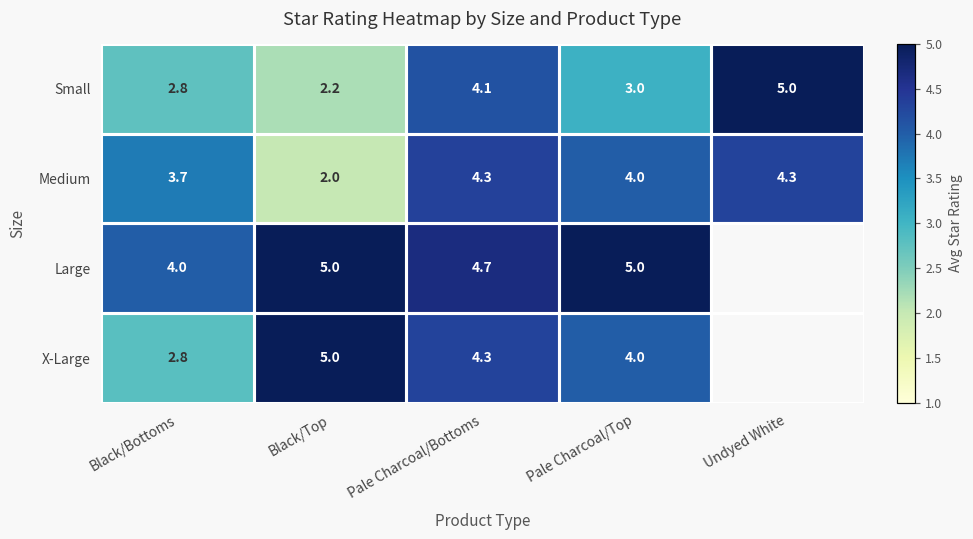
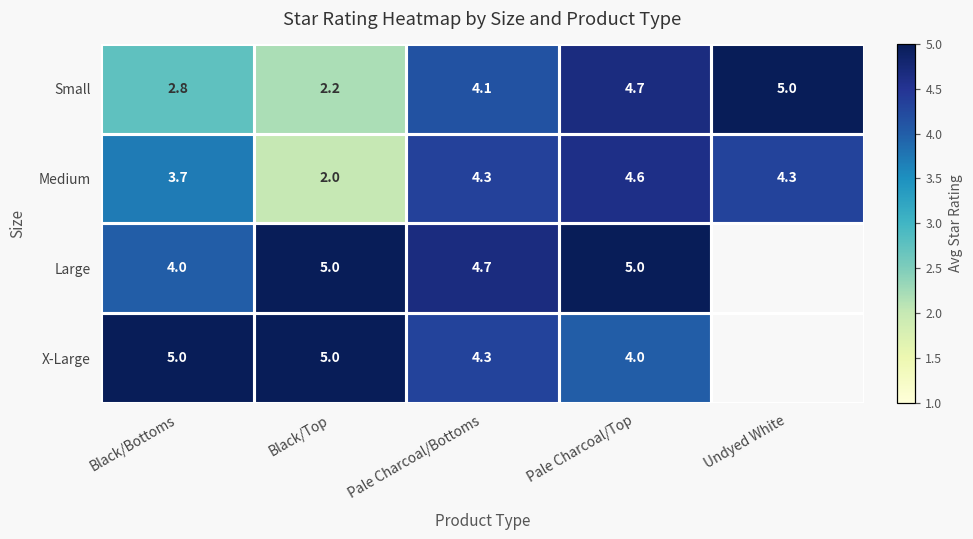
  {
    "Small": {
      "Black/Bottoms": 2.8,
      "Black/Top": 2.2,
      "Pale Charcoal/Bottoms": 4.1,
-     "Pale Charcoal/Top": 3.0,
+     "Pale Charcoal/Top": 4.7,
      "Undyed White": 5.0
    },
    "Medium": {
      "Black/Bottoms": 3.7,
      "Black/Top": 2.0,
      "Pale Charcoal/Bottoms": 4.3,
-     "Pale Charcoal/Top": 4.0,
+     "Pale Charcoal/Top": 4.6,
      "Undyed White": 4.3
    },
    "Large": {
      "Black/Bottoms": 4.0,
      "Black/Top": 5.0,
      "Pale Charcoal/Bottoms": 4.7,
      "Pale Charcoal/Top": 5.0
    },
    "X-Large": {
-     "Black/Bottoms": 2.8,
+     "Black/Bottoms": 5.0,
      "Black/Top": 5.0,
      "Pale Charcoal/Bottoms": 4.3,
      "Pale Charcoal/Top": 4.0
    }
  }
